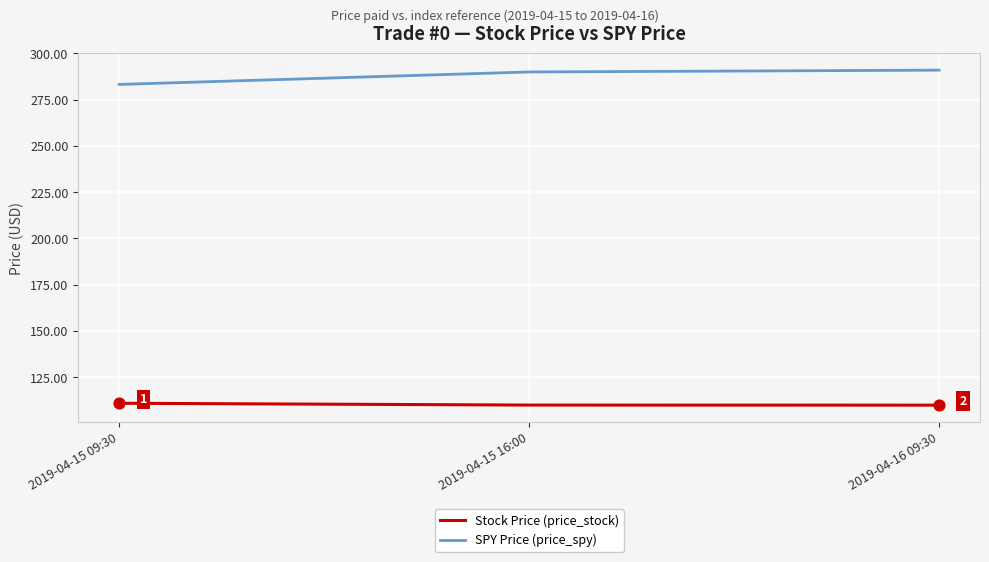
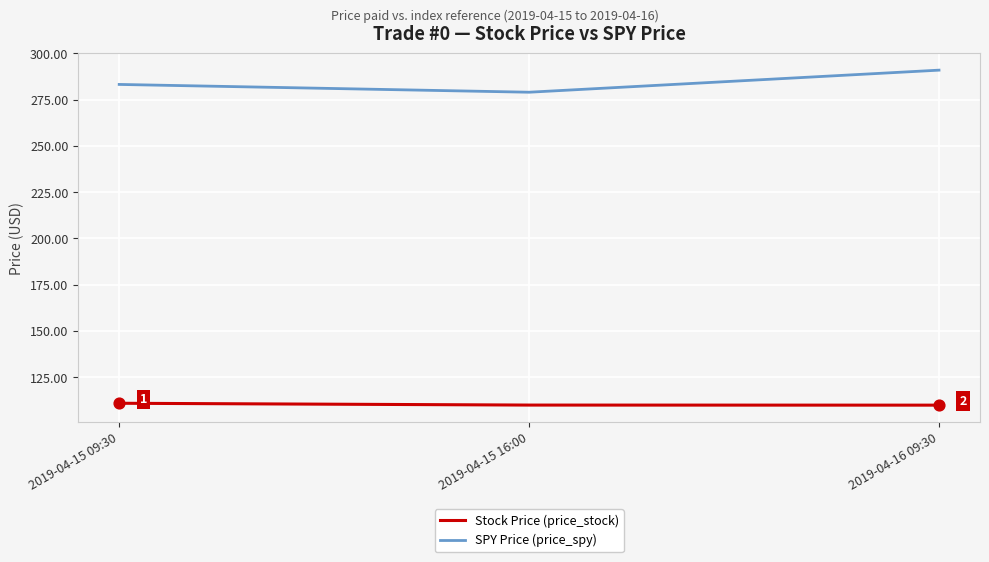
  {
    "SPY Price (price_spy)": {
      "2019-04-15 09:30": 283,
-     "2019-04-15 16:00": 290,
+     "2019-04-15 16:00": 279,
      "2019-04-16 09:30": 291
    }
  }
